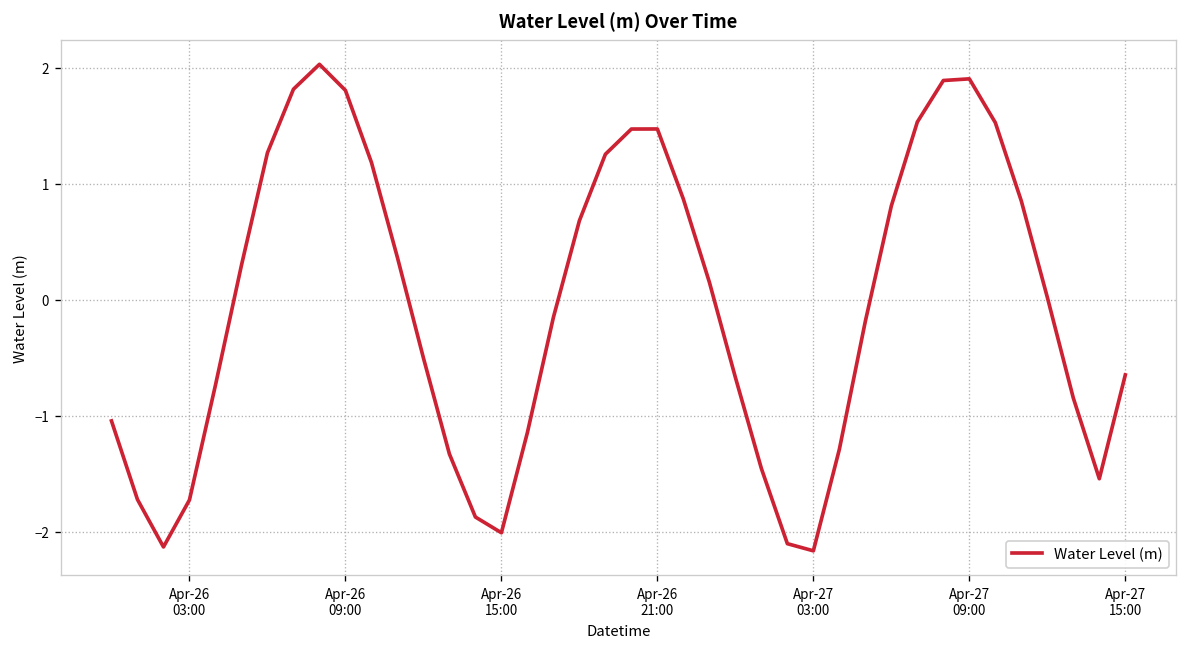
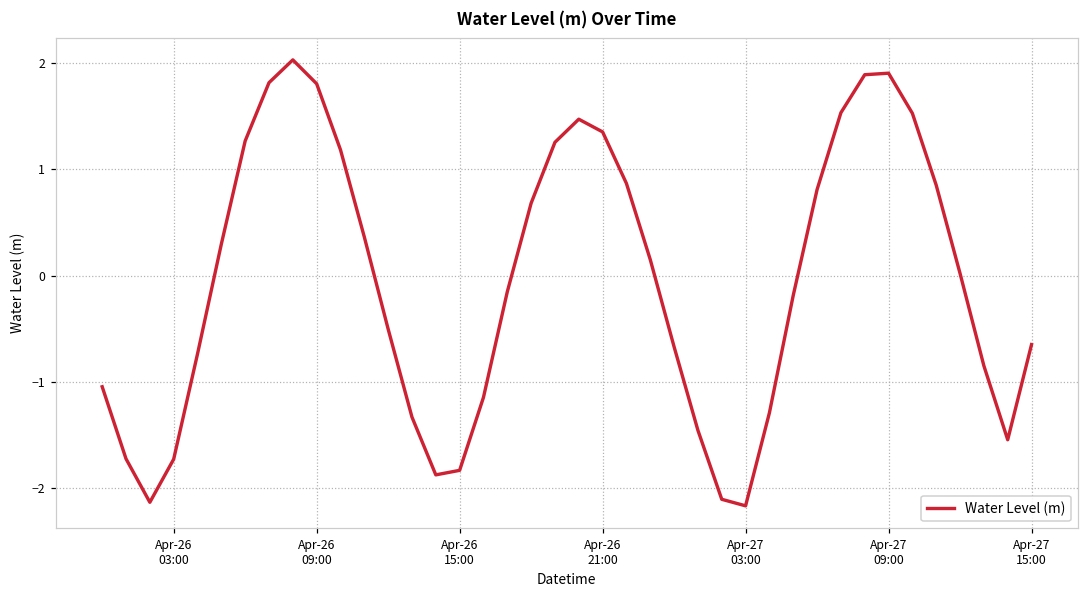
  {
    "Apr-26 03:00": -1.7,
    "Apr-26 09:00": 1.8,
-   "Apr-26 15:00": -2.0,
-   "Apr-26 21:00": 1.5,
+   "Apr-26 15:00": -1.8,
+   "Apr-26 21:00": 1.4,
    "Apr-27 03:00": -2.2,
    "Apr-27 09:00": 1.9,
    "Apr-27 15:00": -0.6
  }
